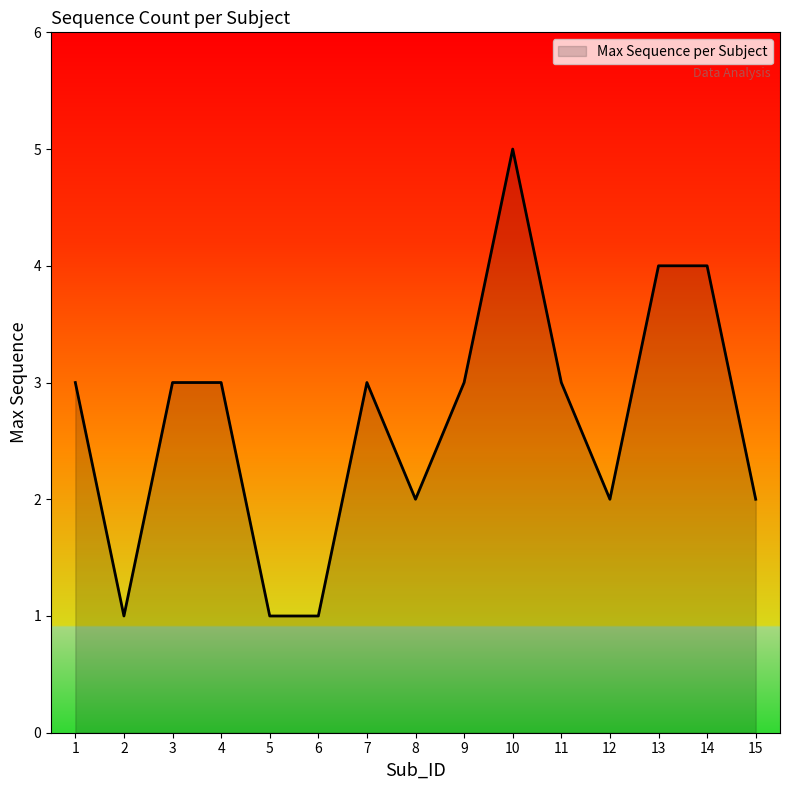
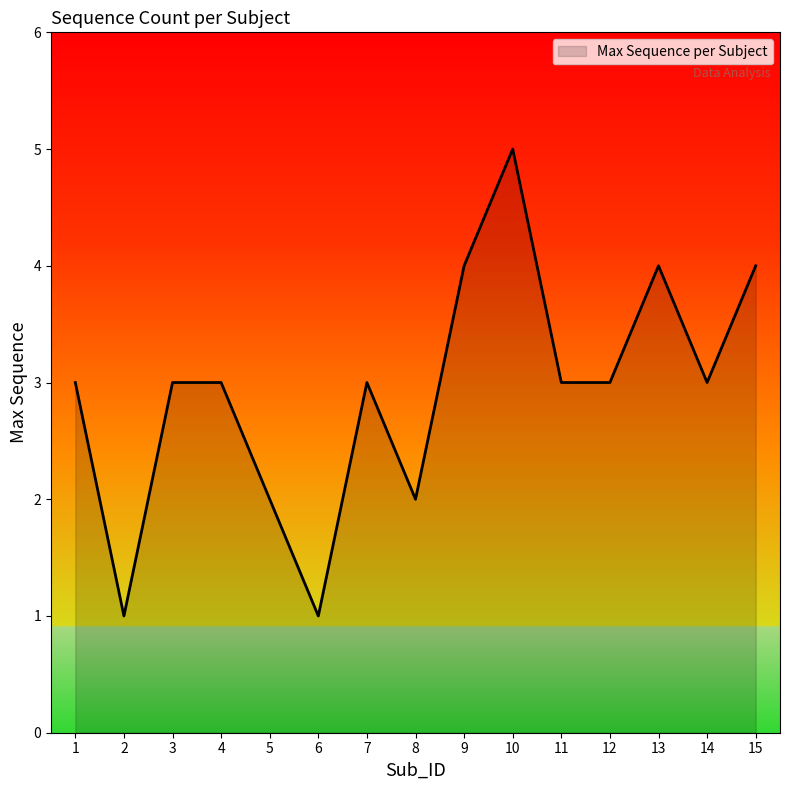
  {
    "1": 3,
    "2": 1,
    "3": 3,
    "4": 3,
-   "5": 1,
+   "5": 2,
    "6": 1,
    "7": 3,
    "8": 2,
-   "9": 3,
+   "9": 4,
    "10": 5,
    "11": 3,
-   "12": 2,
+   "12": 3,
    "13": 4,
-   "14": 4,
-   "15": 2
+   "14": 3,
+   "15": 4
  }
